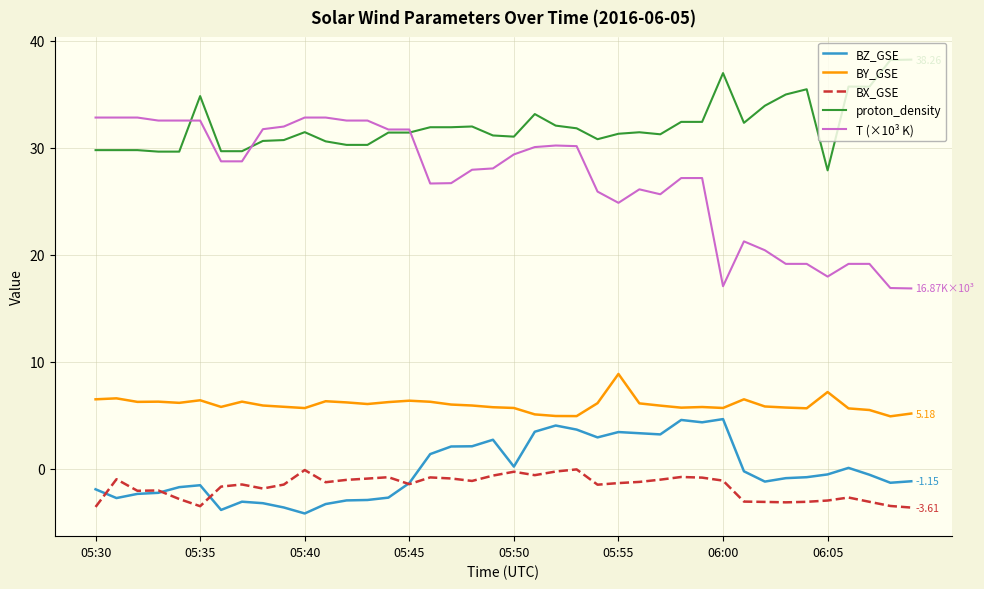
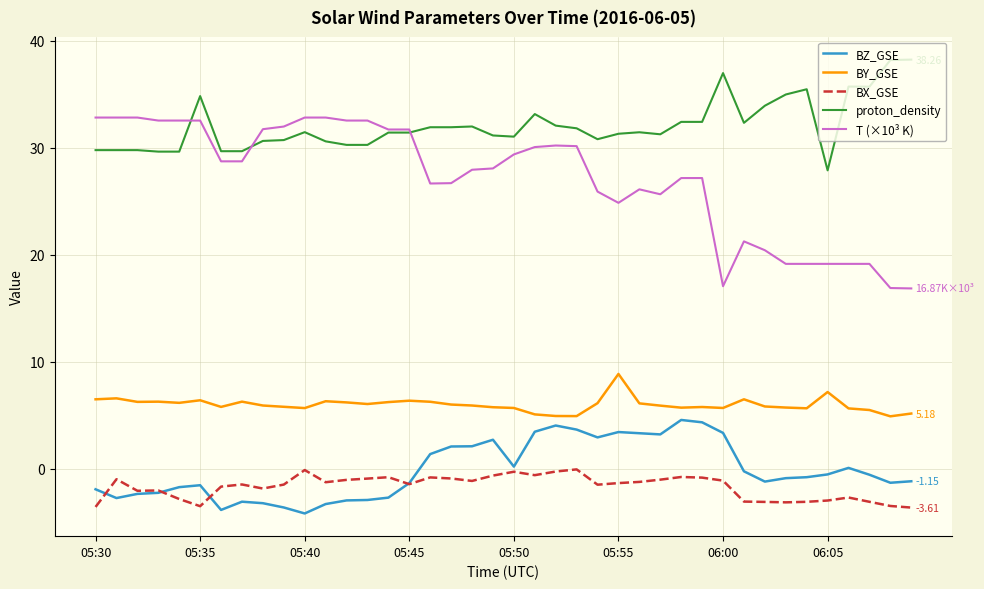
  {
    "BZ_GSE": {
      "05:30": -1.9,
      "05:35": -1.5,
      "05:40": -4.2,
      "05:50": 0.2,
      "05:55": 3.5,
-     "06:00": 4.7,
+     "06:00": 3.4,
      "06:05": -0.5
    },
    "BY_GSE": {
      "05:30": 6.5,
      "05:35": 6.4,
      "05:40": 5.7,
      "05:45": 6.4,
      "05:50": 5.7,
      "05:55": 8.9,
      "06:00": 5.7,
      "06:05": 7.2
    },
    "BX_GSE": {
      "05:30": -3.6,
      "05:35": -3.5,
      "05:40": -0.1,
      "05:50": -0.3,
      "05:55": -1.3,
      "06:00": -1.1,
      "06:05": -3.0
    },
    "proton_density": {
      "05:30": 29.8,
      "05:35": 34.9,
      "05:40": 31.5,
      "05:45": 31.4,
      "05:50": 31.1,
      "05:55": 31.3,
      "06:00": 37.0,
      "06:05": 27.9
    },
    "T (×10³ K)": {
      "05:30": 32.8,
      "05:35": 32.6,
      "05:40": 32.8,
      "05:45": 31.7,
      "05:50": 29.4,
      "05:55": 24.9,
      "06:00": 17.1,
-     "06:05": 18.0
+     "06:05": 19.2
    }
  }
